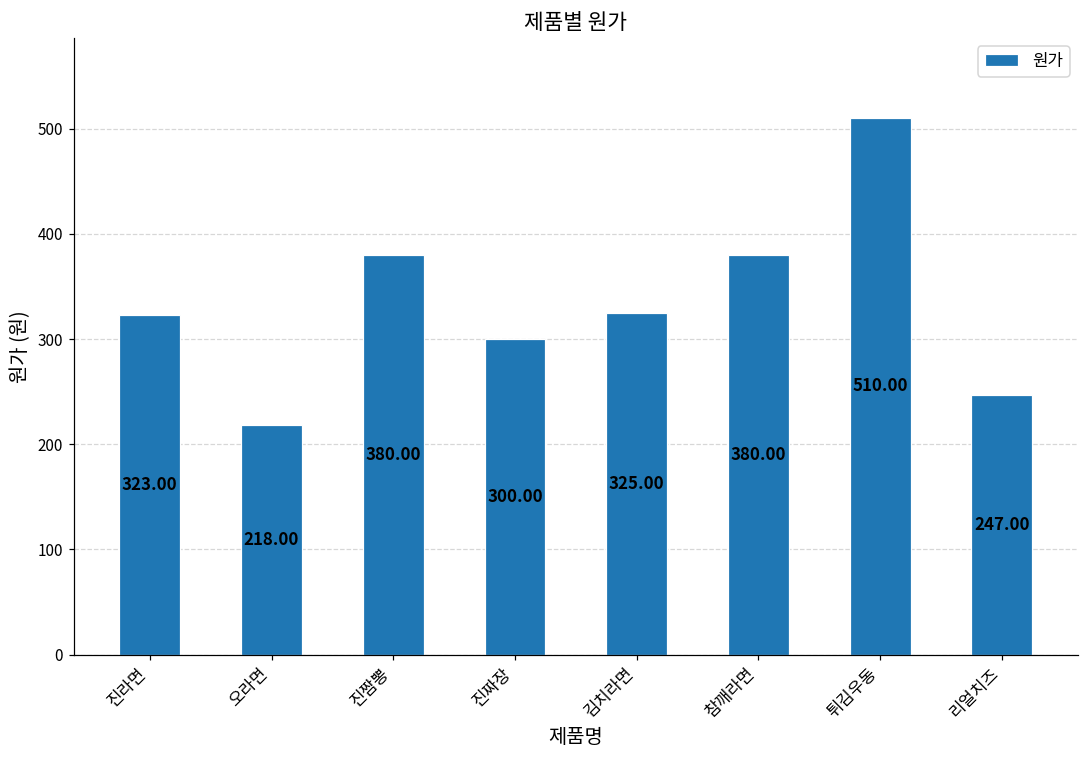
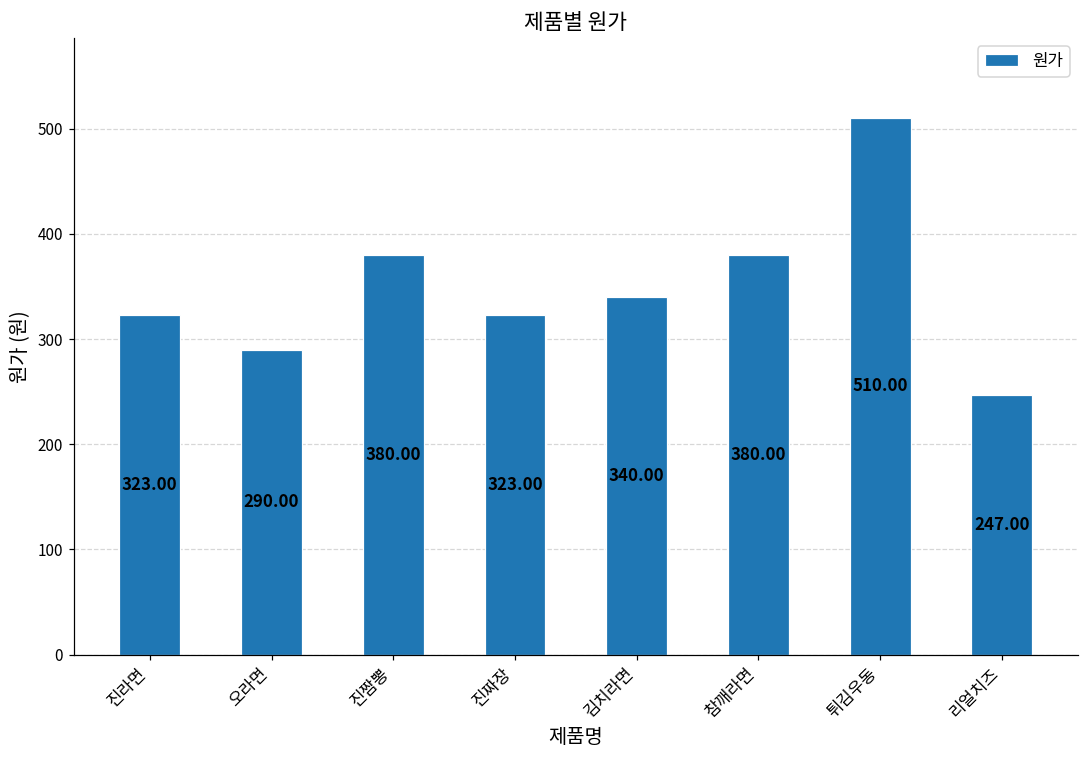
  {
    "진라면": 323.00,
-   "오라면": 218.00,
+   "오라면": 290.00,
    "진짬뽕": 380.00,
-   "진짜장": 300.00,
-   "김치라면": 325.00,
+   "진짜장": 323.00,
+   "김치라면": 340.00,
    "참깨라면": 380.00,
    "튀김우동": 510.00,
    "리얼치즈": 247.00
  }
